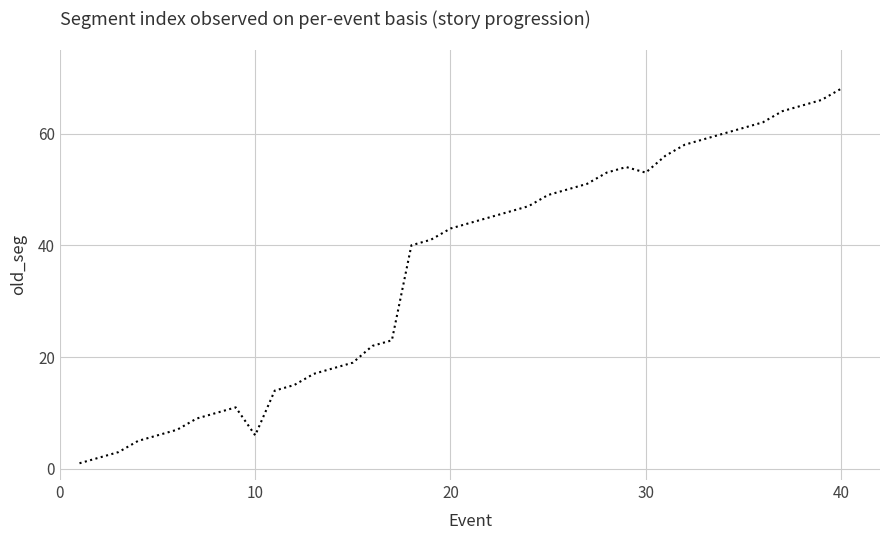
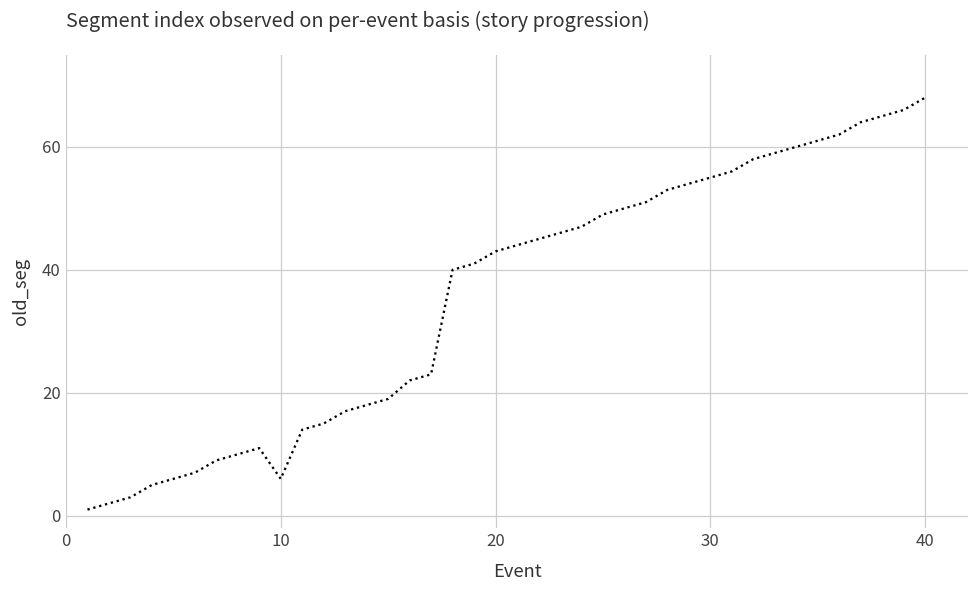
  {
    "10": 6,
    "20": 43,
-   "30": 53,
+   "30": 55,
    "40": 68
  }
